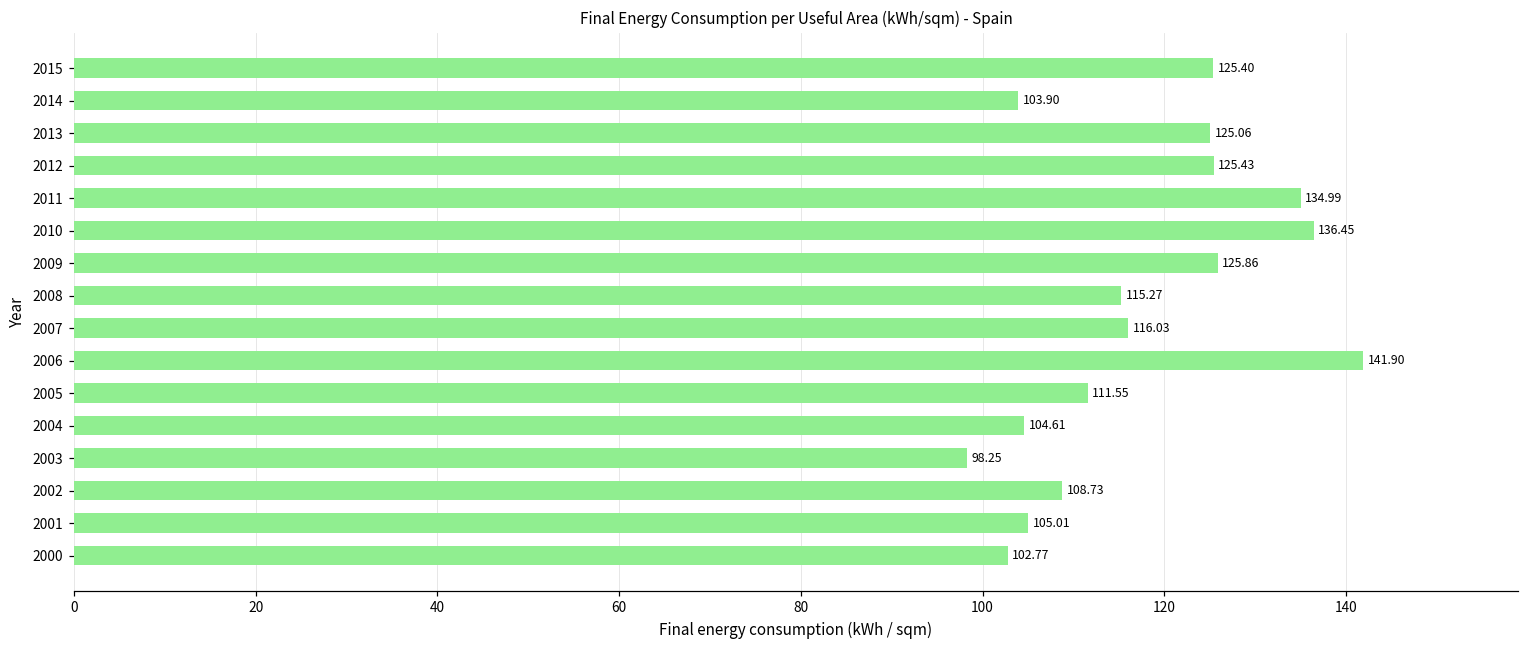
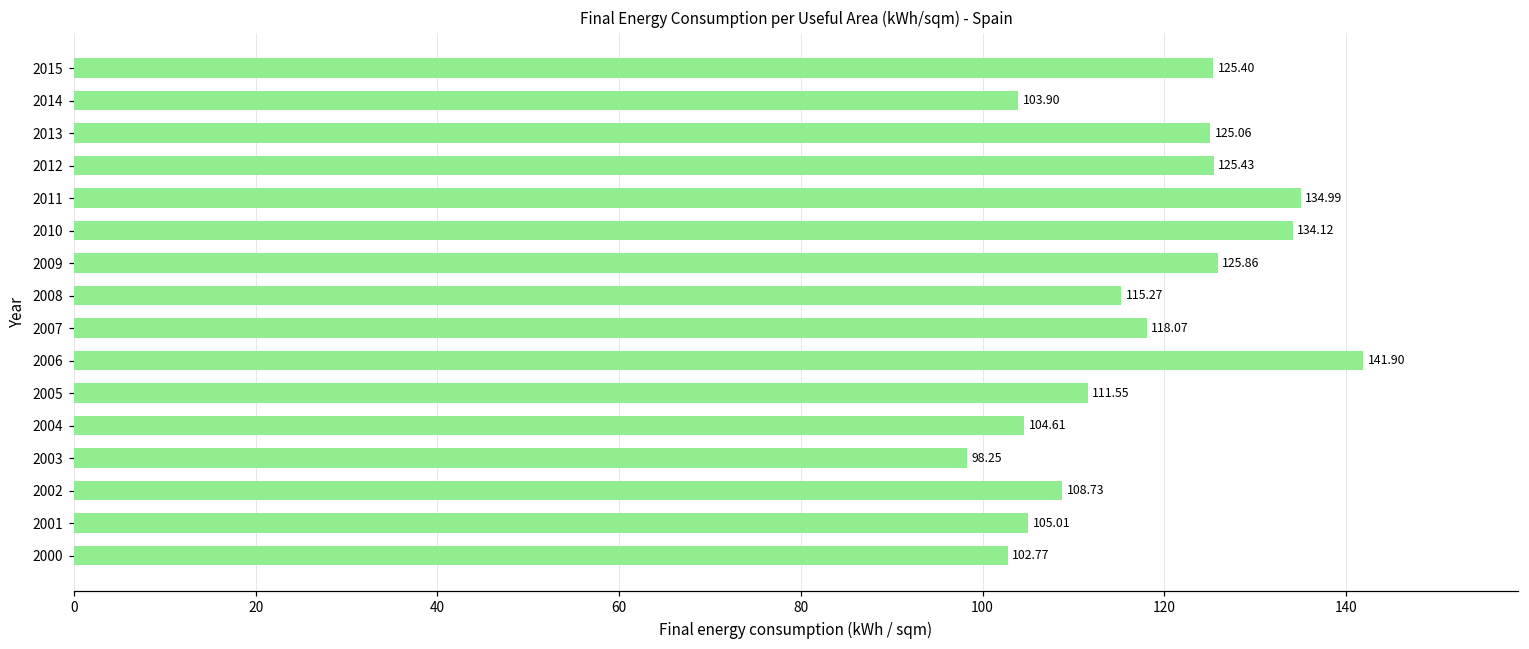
  {
    "2015": 125.40,
    "2014": 103.90,
    "2013": 125.06,
    "2012": 125.43,
    "2011": 134.99,
-   "2010": 136.45,
+   "2010": 134.12,
    "2009": 125.86,
    "2008": 115.27,
-   "2007": 116.03,
+   "2007": 118.07,
    "2006": 141.90,
    "2005": 111.55,
    "2004": 104.61,
    "2003": 98.25,
    "2002": 108.73,
    "2001": 105.01,
    "2000": 102.77
  }
